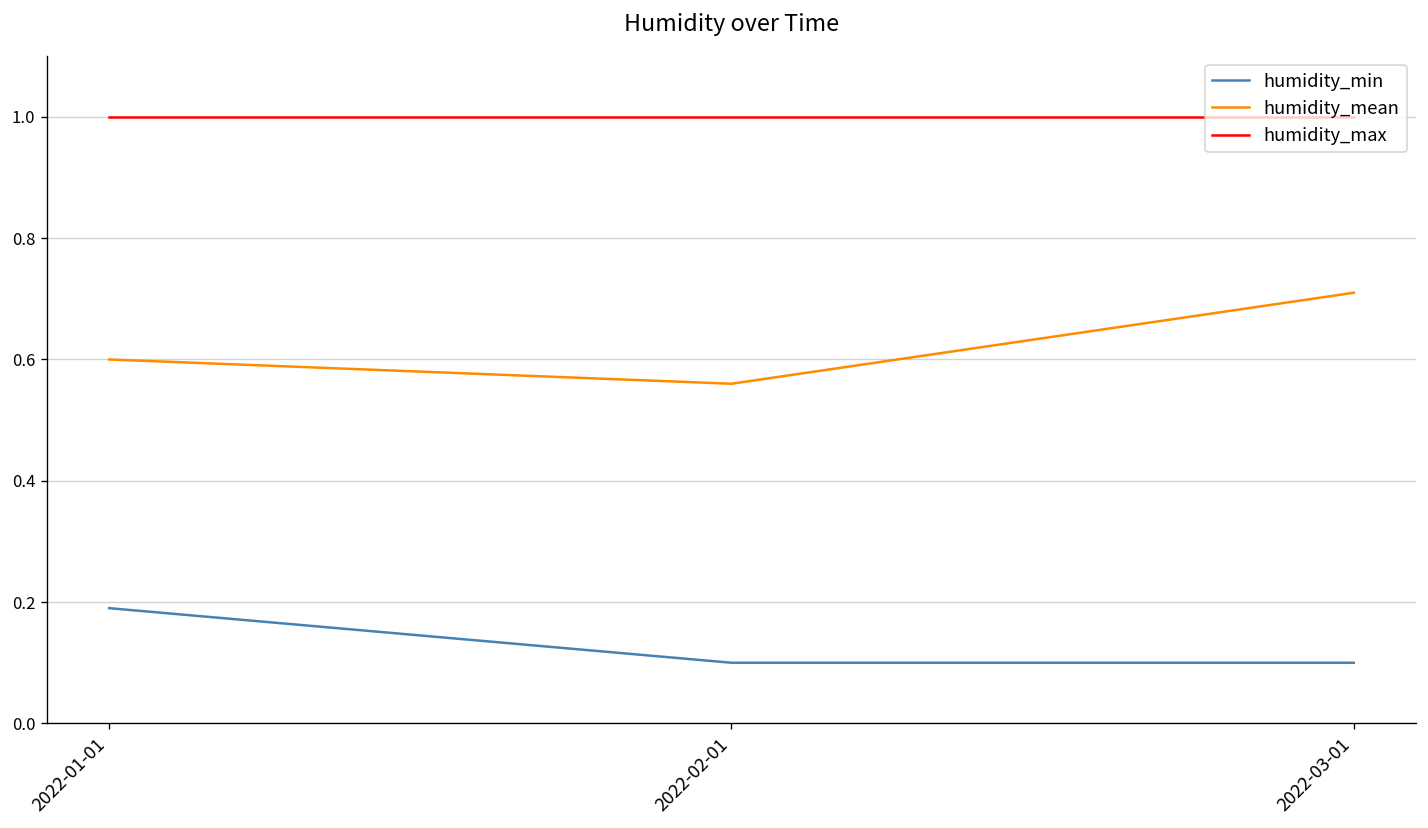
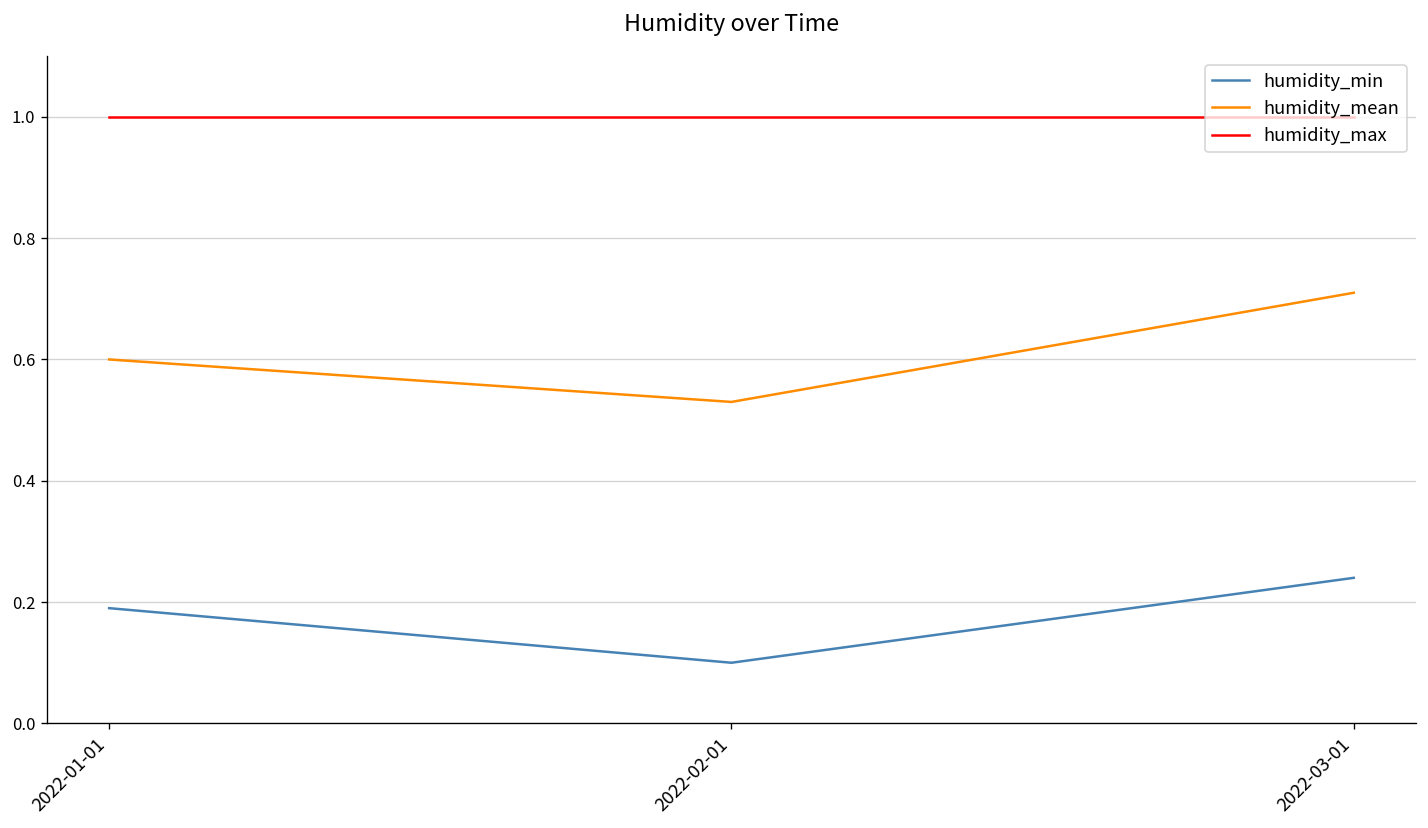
  {
    "humidity_min": {
      "2022-01-01": 0.19,
      "2022-02-01": 0.10,
-     "2022-03-01": 0.10
+     "2022-03-01": 0.24
    },
    "humidity_mean": {
      "2022-01-01": 0.60,
-     "2022-02-01": 0.56,
+     "2022-02-01": 0.53,
      "2022-03-01": 0.71
    },
    "humidity_max": {
      "2022-01-01": 1.00,
      "2022-02-01": 1.00
    }
  }
